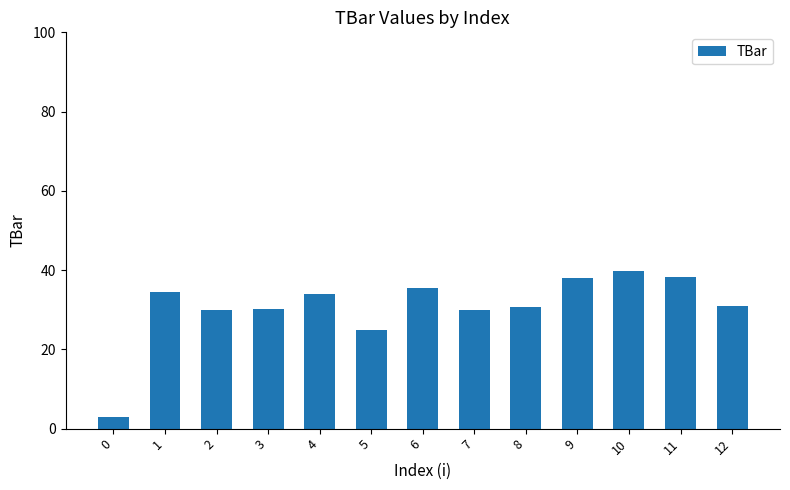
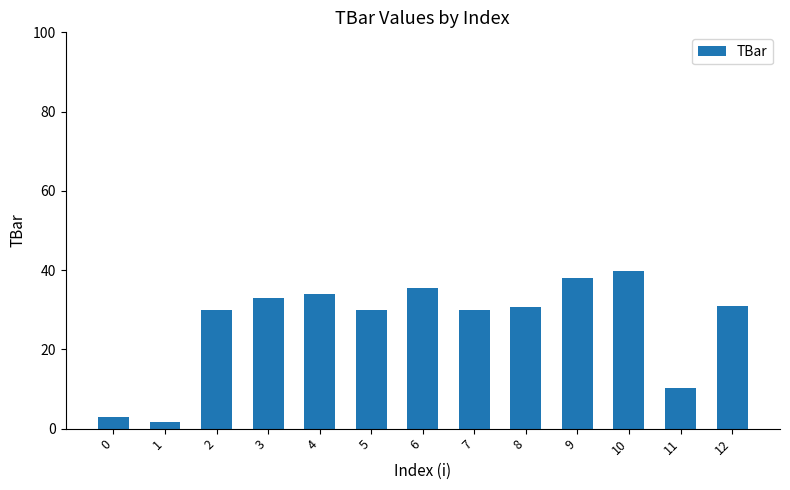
  {
    "0": 3,
-   "1": 34,
+   "1": 2,
    "2": 30,
-   "3": 30,
+   "3": 33,
    "4": 34,
-   "5": 25,
+   "5": 30,
    "6": 35,
    "7": 30,
    "8": 31,
    "9": 38,
    "10": 40,
-   "11": 38,
+   "11": 10,
    "12": 31
  }
